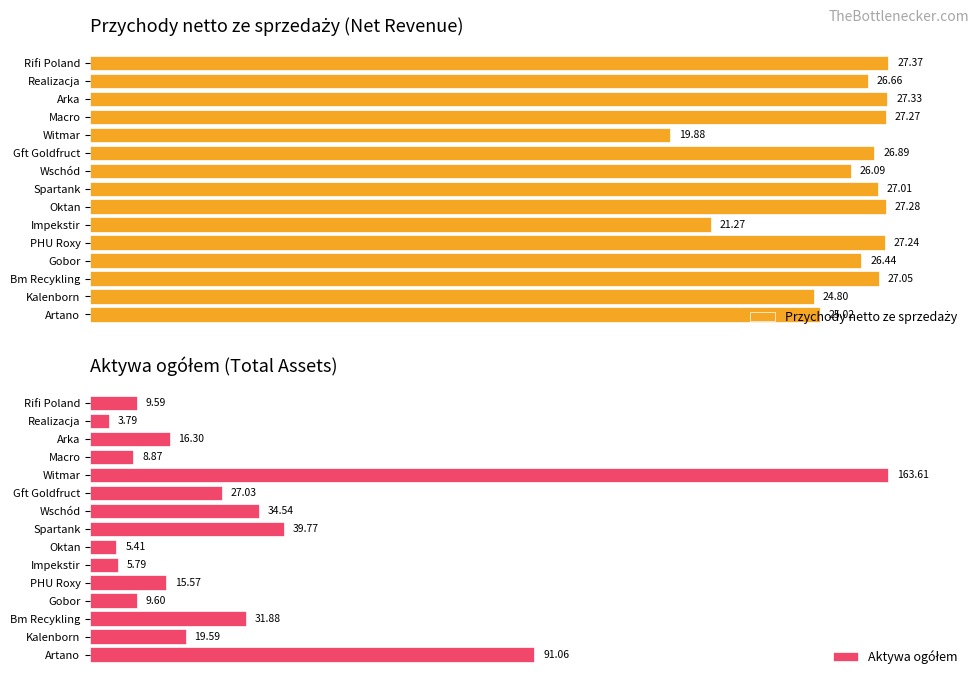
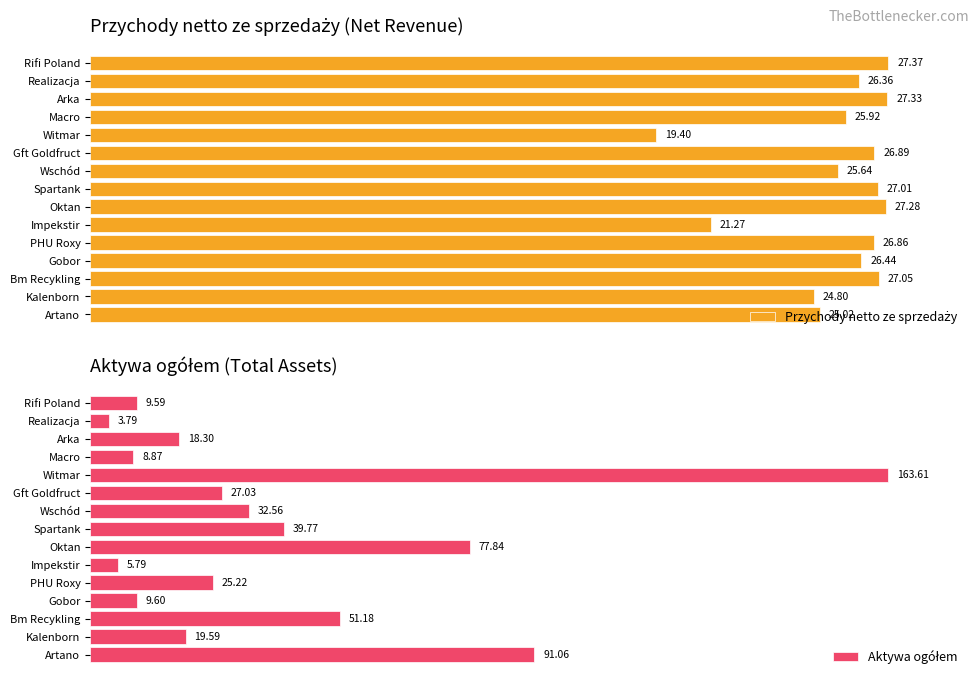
  {
    "Przychody netto ze sprzedaży (Net Revenue)": {
      "Rifi Poland": 27.37,
-     "Realizacja": 26.66,
+     "Realizacja": 26.36,
      "Arka": 27.33,
-     "Macro": 27.27,
-     "Witmar": 19.88,
+     "Macro": 25.92,
+     "Witmar": 19.40,
      "Gft Goldfruct": 26.89,
-     "Wschód": 26.09,
+     "Wschód": 25.64,
      "Spartank": 27.01,
      "Oktan": 27.28,
      "Impekstir": 21.27,
-     "PHU Roxy": 27.24,
+     "PHU Roxy": 26.86,
      "Gobor": 26.44,
      "Bm Recykling": 27.05,
      "Kalenborn": 24.80,
      "Artano": 25.02
    },
    "Aktywa ogółem (Total Assets)": {
      "Rifi Poland": 9.59,
      "Realizacja": 3.79,
-     "Arka": 16.30,
+     "Arka": 18.30,
      "Macro": 8.87,
      "Witmar": 163.61,
      "Gft Goldfruct": 27.03,
-     "Wschód": 34.54,
+     "Wschód": 32.56,
      "Spartank": 39.77,
-     "Oktan": 5.41,
+     "Oktan": 77.84,
      "Impekstir": 5.79,
-     "PHU Roxy": 15.57,
+     "PHU Roxy": 25.22,
      "Gobor": 9.60,
-     "Bm Recykling": 31.88,
+     "Bm Recykling": 51.18,
      "Kalenborn": 19.59,
      "Artano": 91.06
    }
  }
